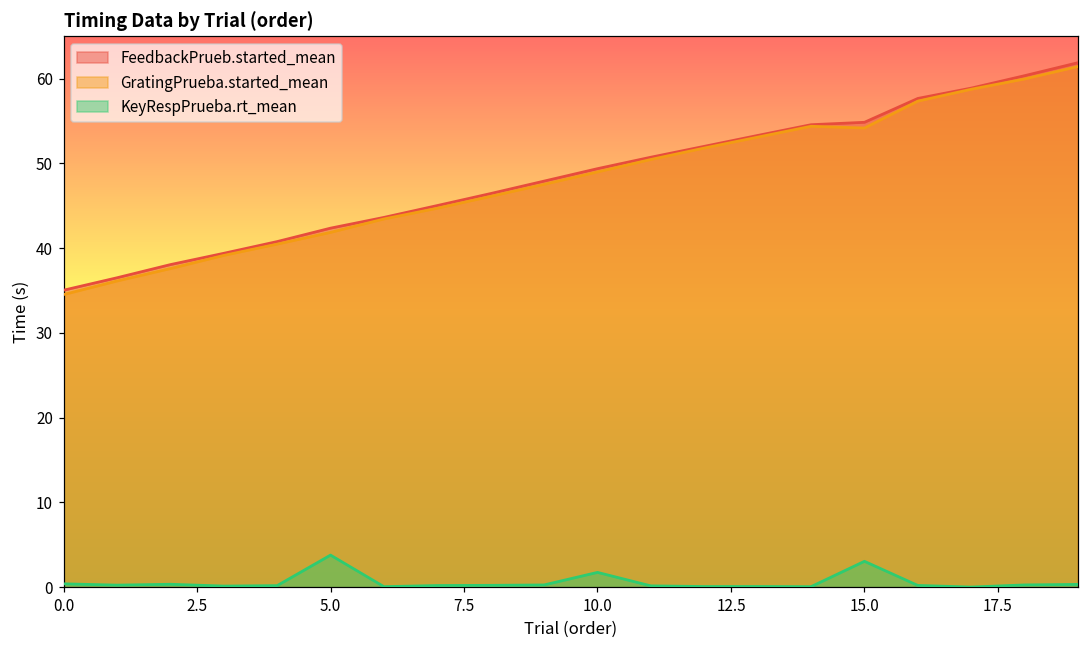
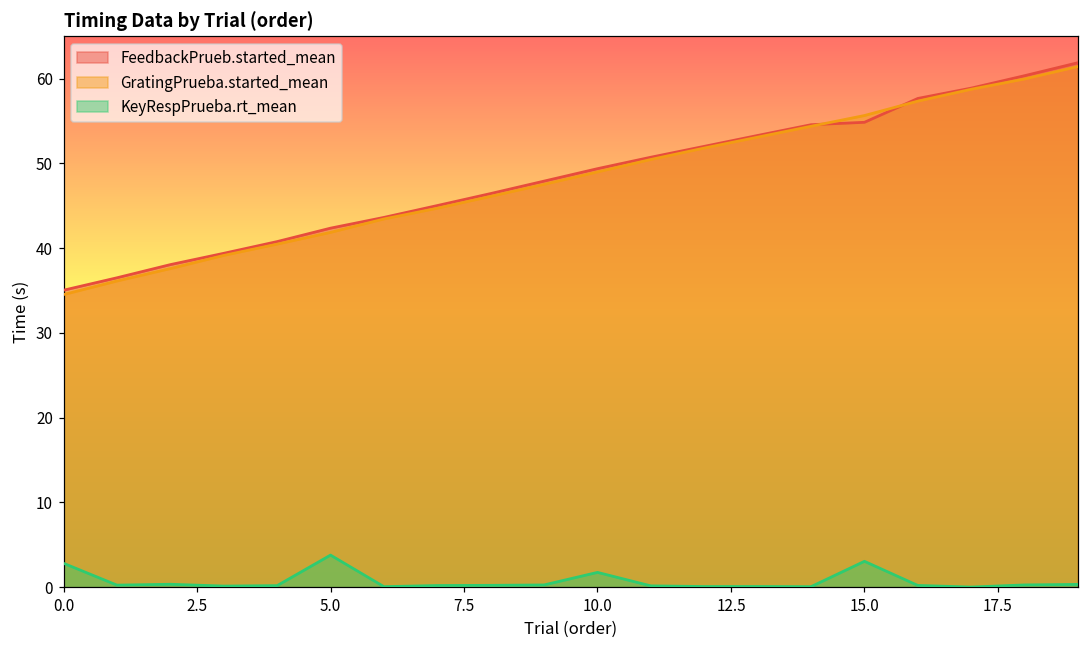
  {
    "FeedbackPrueb.started_mean": {
      "0.0": 35,
      "5.0": 42,
      "10.0": 49,
      "15.0": 55
    },
    "GratingPrueba.started_mean": {
      "0.0": 35,
      "5.0": 42,
      "10.0": 49,
-     "15.0": 54
+     "15.0": 56
    },
    "KeyRespPrueba.rt_mean": {
-     "0.0": 0,
+     "0.0": 3,
      "5.0": 4,
      "10.0": 2,
      "15.0": 3
    }
  }
